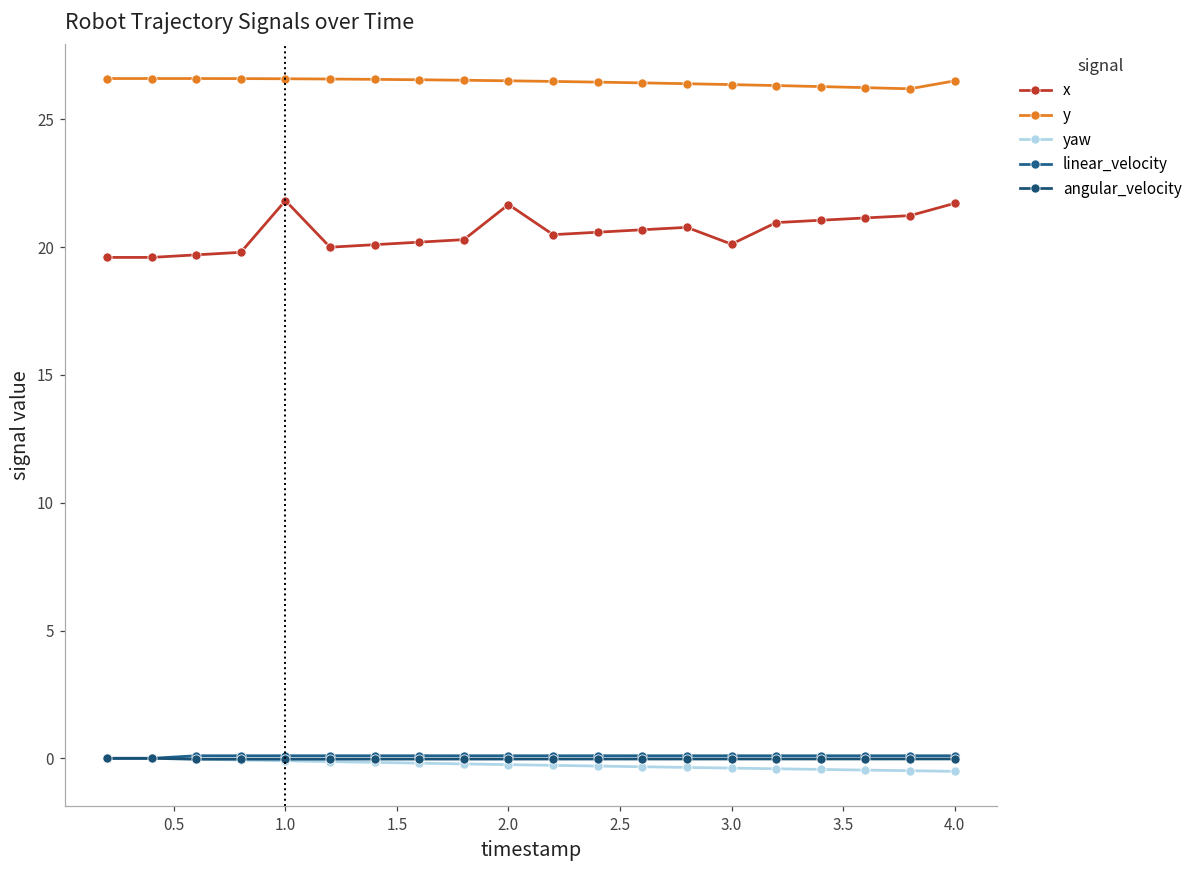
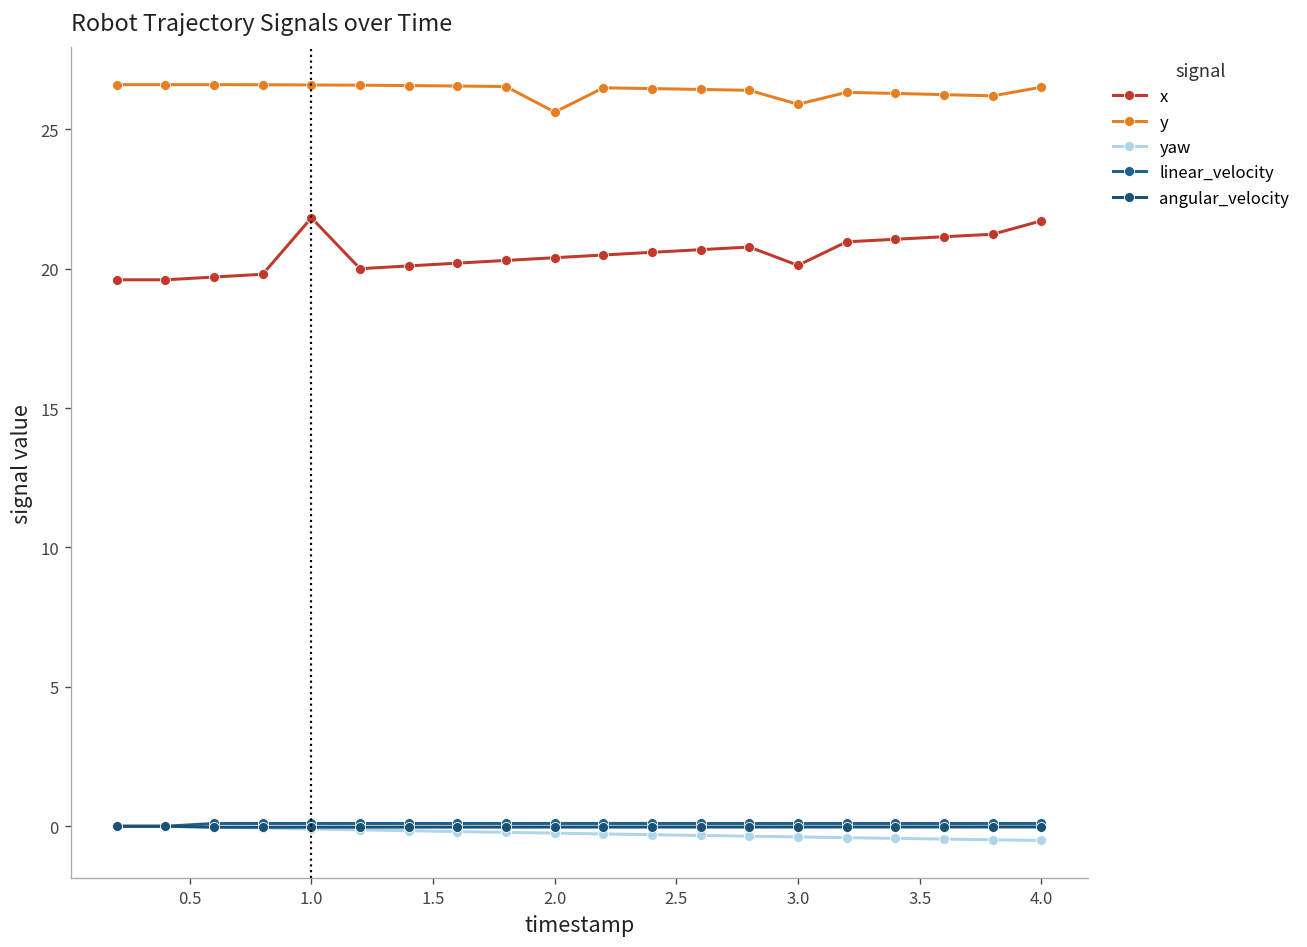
  {
    "x": {
      "1.0": 21.8,
-     "2.0": 21.7,
+     "2.0": 20.4,
      "3.0": 20.1,
      "4.0": 21.7
    },
    "y": {
      "1.0": 26.6,
-     "2.0": 26.5,
-     "3.0": 26.4,
+     "2.0": 25.6,
+     "3.0": 25.9,
      "4.0": 26.5
    },
    "yaw": {
      "2.0": -0.2,
      "3.0": -0.4,
      "4.0": -0.5
    }
  }
